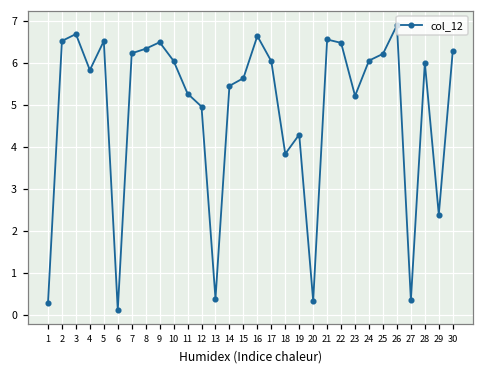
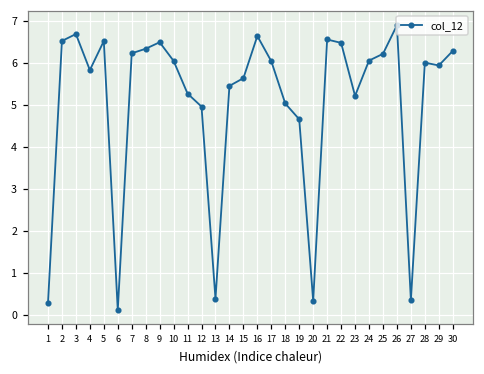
  {
    "1": 0.3,
    "2": 6.5,
    "3": 6.7,
    "4": 5.8,
    "5": 6.5,
    "6": 0.1,
    "7": 6.2,
    "8": 6.3,
    "9": 6.5,
    "10": 6.0,
    "11": 5.3,
    "12": 5.0,
    "13": 0.4,
    "14": 5.5,
    "15": 5.6,
    "16": 6.6,
    "17": 6.0,
-   "18": 3.8,
-   "19": 4.3,
+   "18": 5.0,
+   "19": 4.7,
    "20": 0.3,
    "21": 6.6,
    "22": 6.5,
    "23": 5.2,
    "24": 6.1,
    "25": 6.2,
    "27": 0.4,
    "28": 6.0,
-   "29": 2.4,
+   "29": 5.9,
    "30": 6.3
  }
